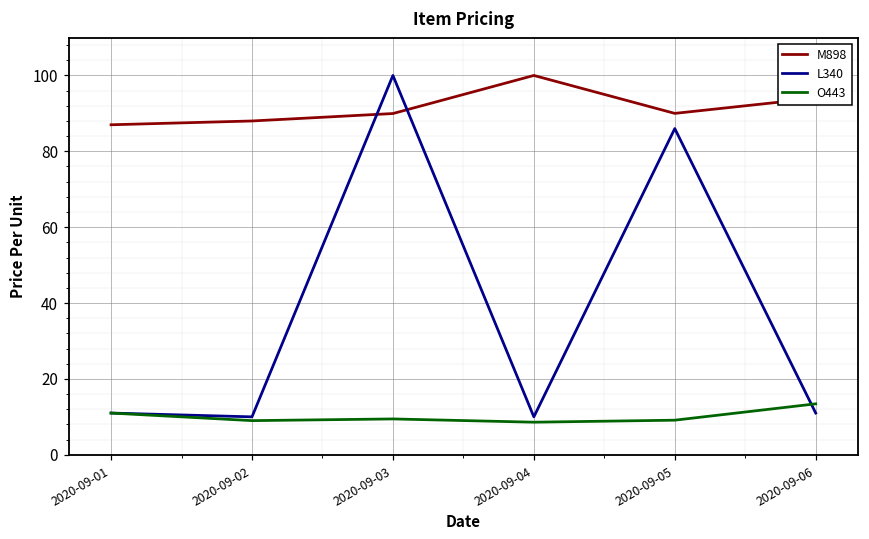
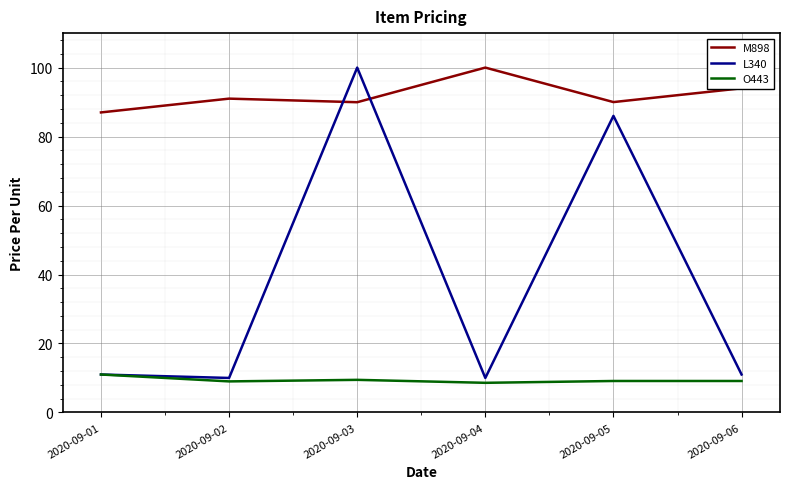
  {
    "M898": {
      "2020-09-01": 87,
-     "2020-09-02": 88,
+     "2020-09-02": 91,
      "2020-09-03": 90,
      "2020-09-04": 100,
      "2020-09-05": 90
    },
    "L340": {
      "2020-09-02": 10,
      "2020-09-03": 100,
      "2020-09-04": 10,
      "2020-09-05": 86,
      "2020-09-06": 11
    },
    "O443": {
      "2020-09-02": 9,
      "2020-09-03": 9,
      "2020-09-04": 9,
      "2020-09-05": 9,
-     "2020-09-06": 13
+     "2020-09-06": 9
    }
  }
